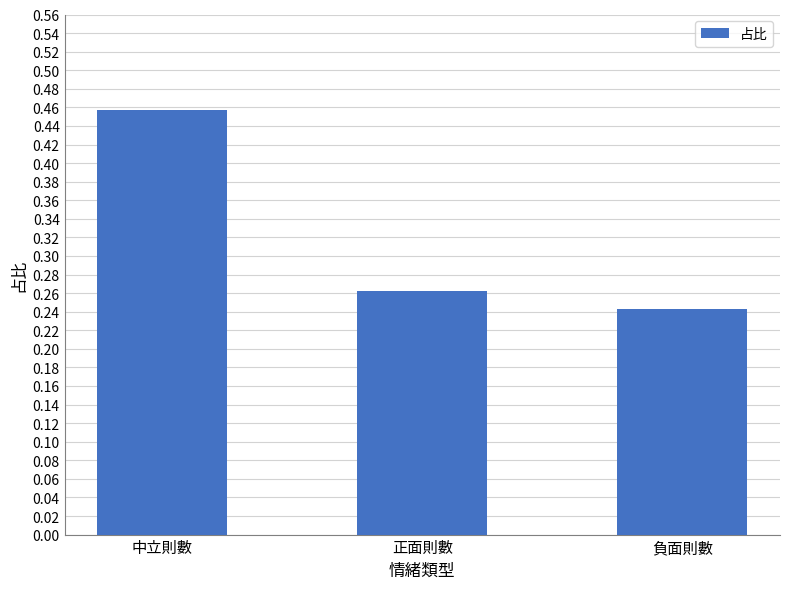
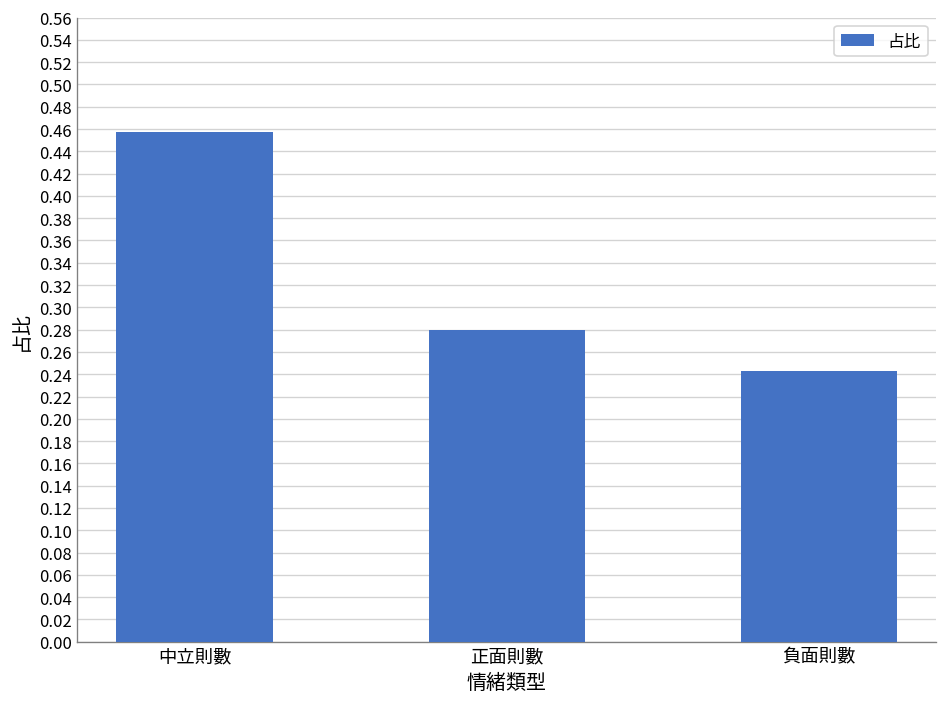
  {
    "中立則數": 0.46,
-   "正面則數": 0.26,
+   "正面則數": 0.28,
    "負面則數": 0.24
  }
